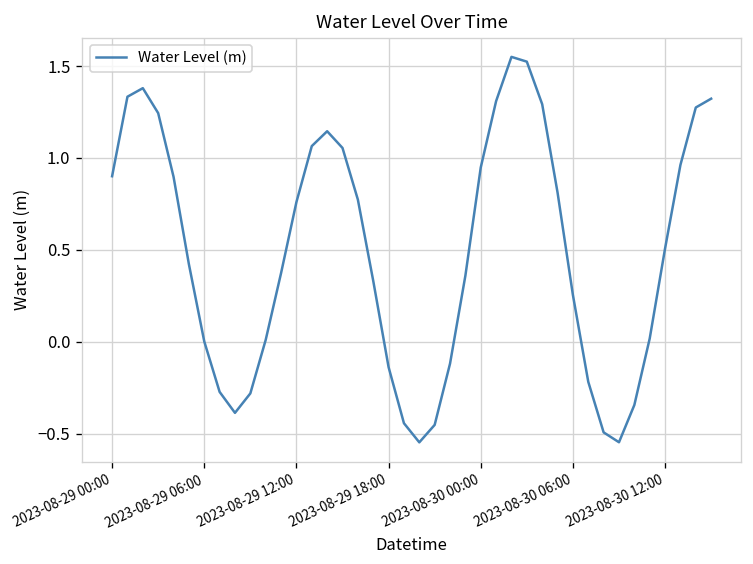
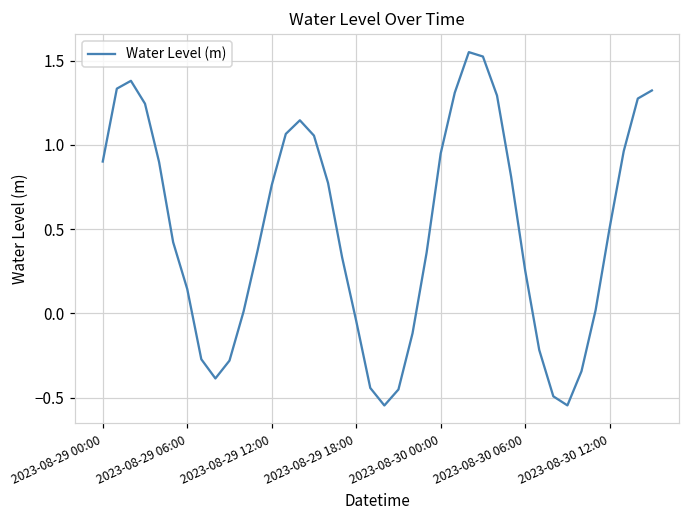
  {
    "2023-08-29 00:00": 0.90,
-   "2023-08-29 06:00": 0.00,
+   "2023-08-29 06:00": 0.14,
    "2023-08-29 12:00": 0.76,
-   "2023-08-29 18:00": -0.14,
+   "2023-08-29 18:00": -0.04,
    "2023-08-30 00:00": 0.95,
    "2023-08-30 06:00": 0.26,
    "2023-08-30 12:00": 0.51
  }
